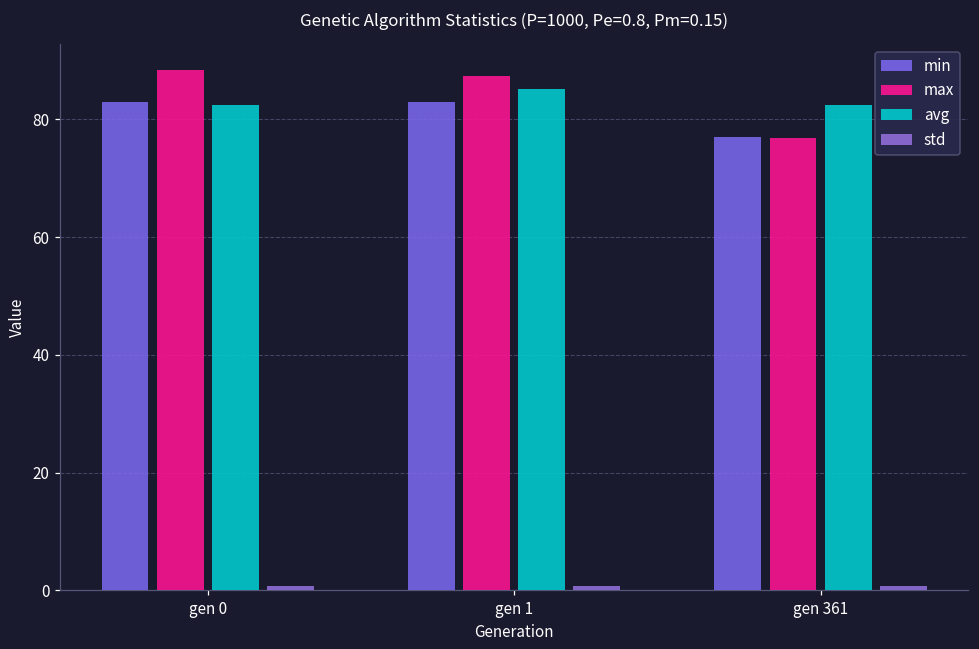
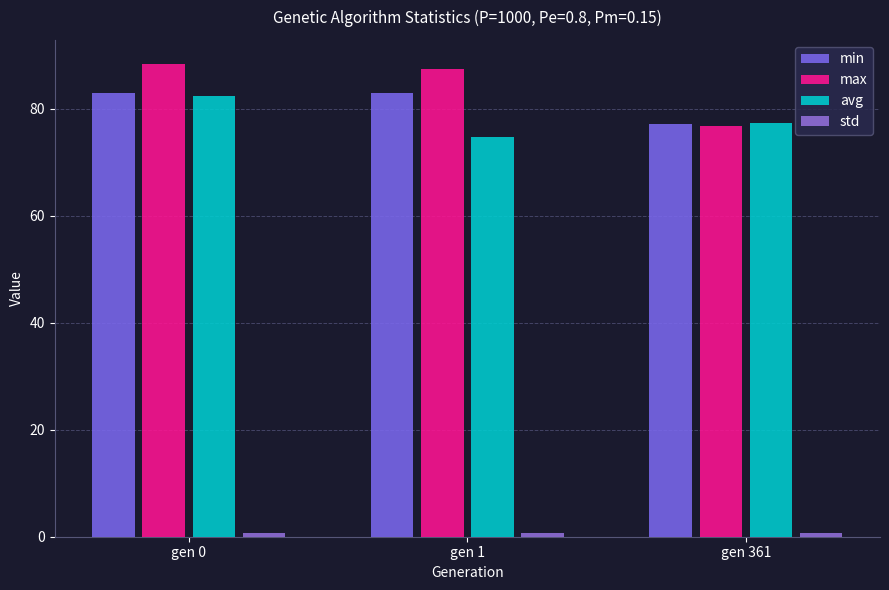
  {
    "max": {
      "gen 0": 88,
      "gen 1": 87,
      "gen 361": 77
    },
    "avg": {
      "gen 0": 82,
-     "gen 1": 85,
-     "gen 361": 83
+     "gen 1": 75,
+     "gen 361": 77
    }
  }
